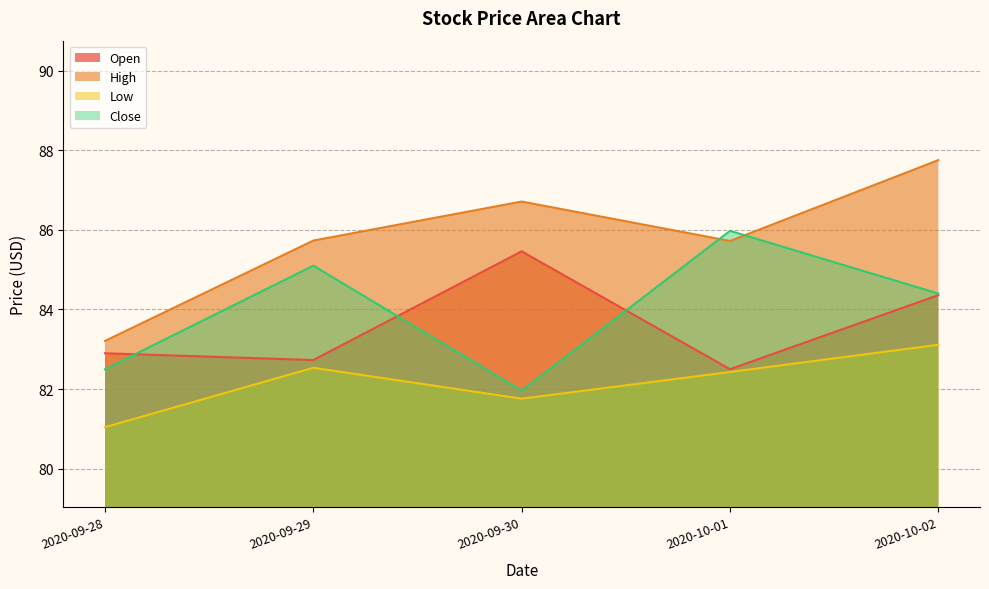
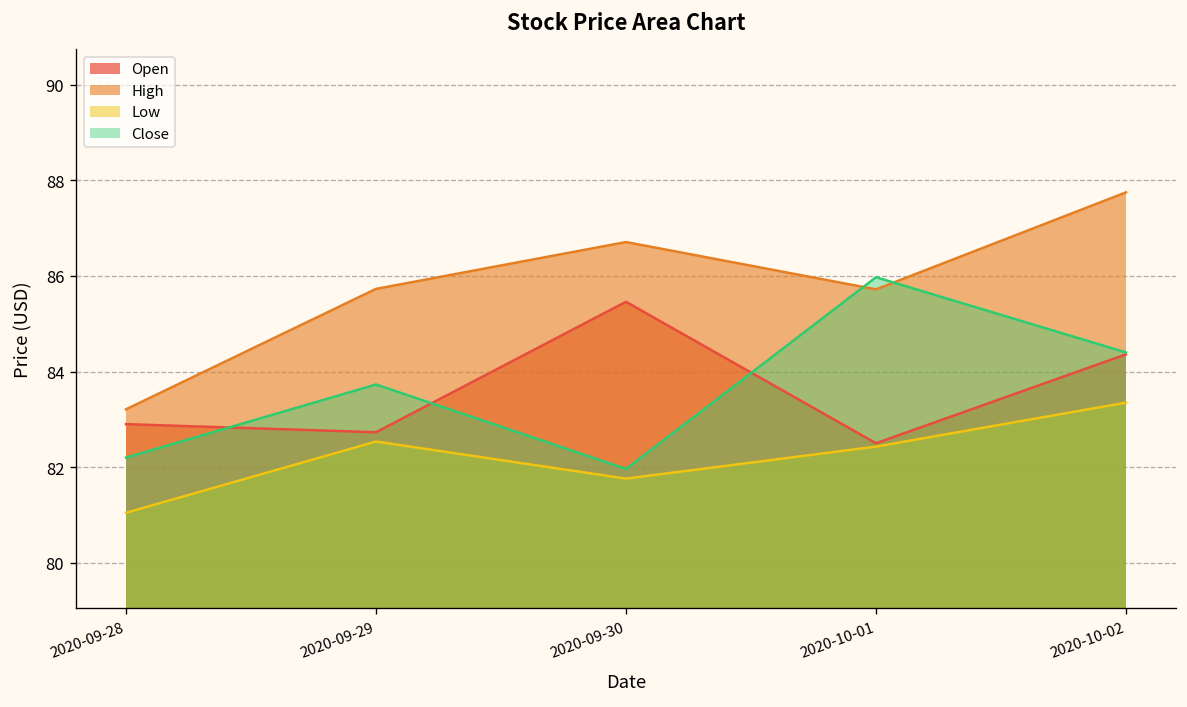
  {
    "Low": {
      "2020-09-28": 81.0,
      "2020-09-29": 82.5,
      "2020-09-30": 81.8,
      "2020-10-01": 82.4,
-     "2020-10-02": 83.1
+     "2020-10-02": 83.3
    },
    "Close": {
-     "2020-09-28": 82.5,
-     "2020-09-29": 85.1,
+     "2020-09-28": 82.2,
+     "2020-09-29": 83.7,
      "2020-09-30": 82.0,
      "2020-10-01": 86.0
    }
  }
